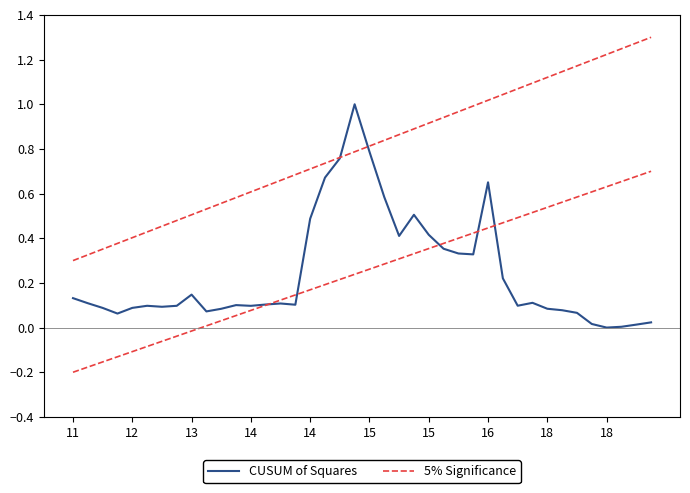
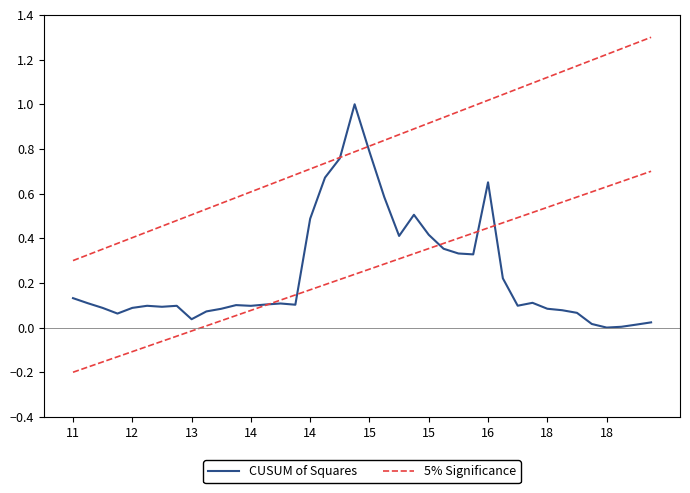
  {
    "CUSUM of Squares": {
      "11": 0.13,
      "12": 0.09,
-     "13": 0.15,
+     "13": 0.04,
      "16": 0.65
    }
  }
